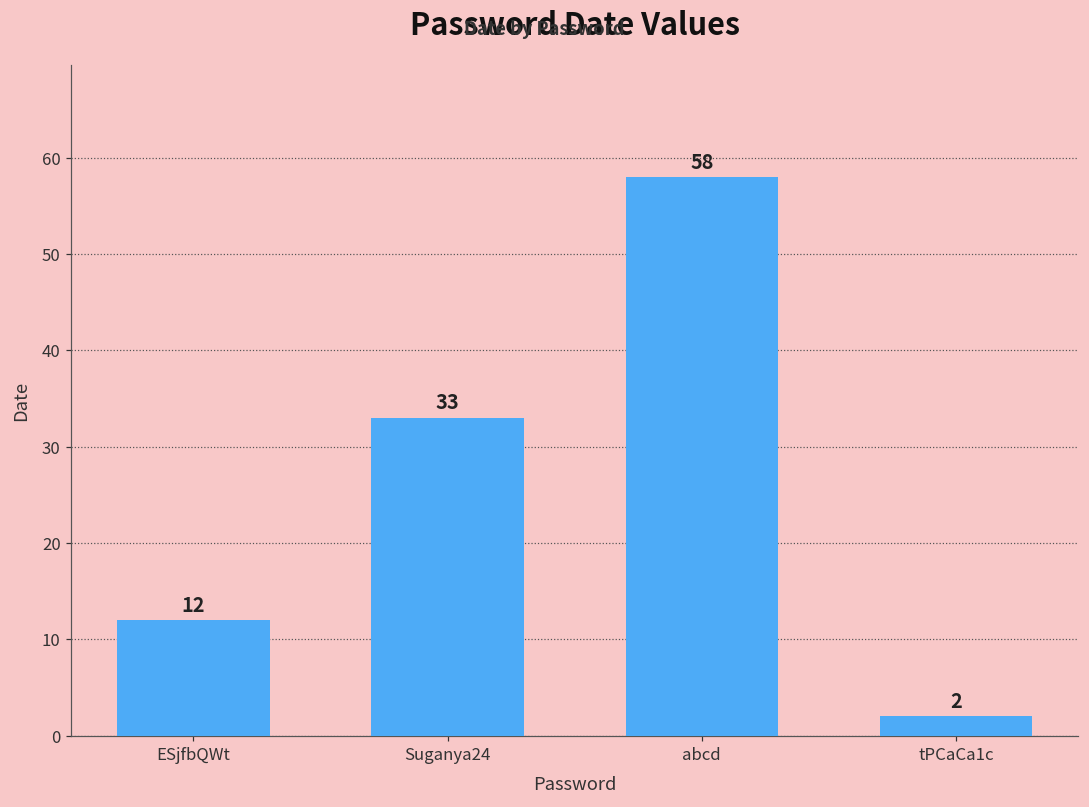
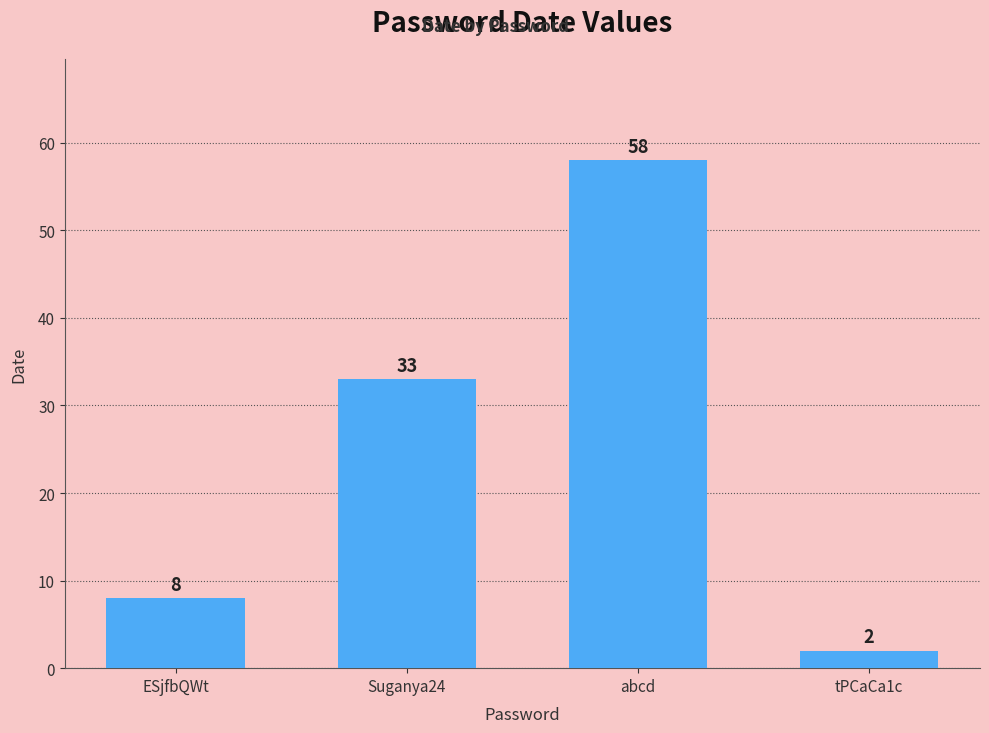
  {
-   "ESjfbQWt": 12,
+   "ESjfbQWt": 8,
    "Suganya24": 33,
    "abcd": 58,
    "tPCaCa1c": 2
  }
